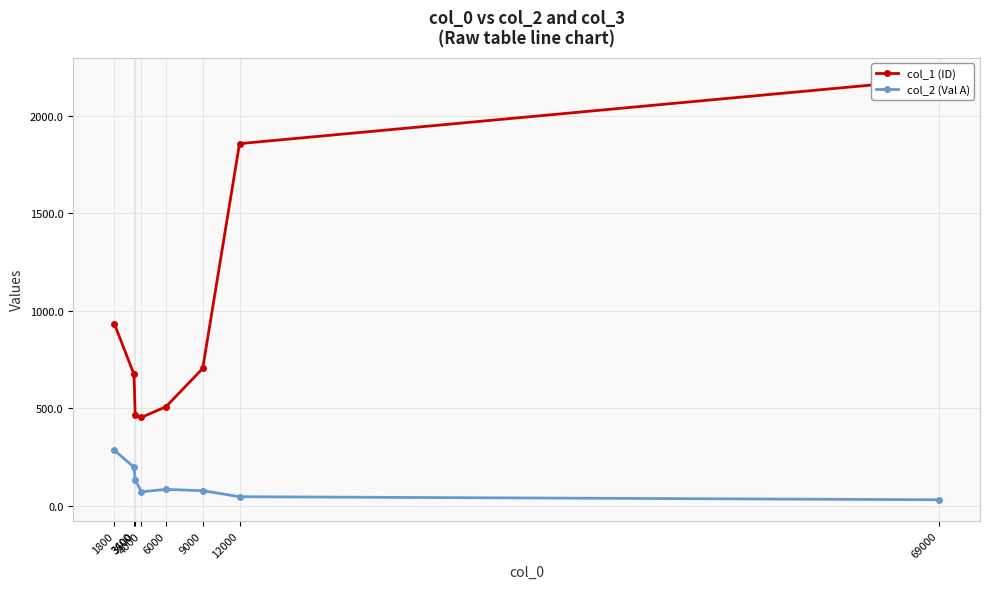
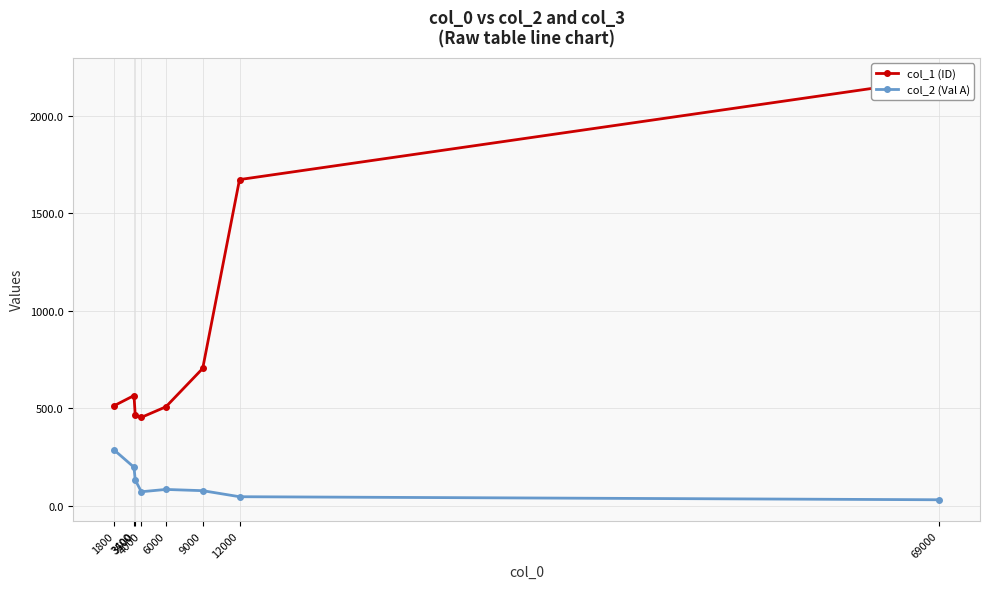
  {
    "col_1 (ID)": {
-     "1800": 930,
-     "3400": 670,
+     "1800": 510,
+     "3400": 570,
      "3500": 470,
      "4000": 450,
      "6000": 510,
      "9000": 700,
-     "12000": 1860
+     "12000": 1670
    },
    "col_2 (Val A)": {
      "1800": 290,
      "3400": 200,
      "3500": 130,
      "4000": 70,
      "6000": 80,
      "9000": 80,
      "12000": 50,
      "69000": 30
    }
  }
